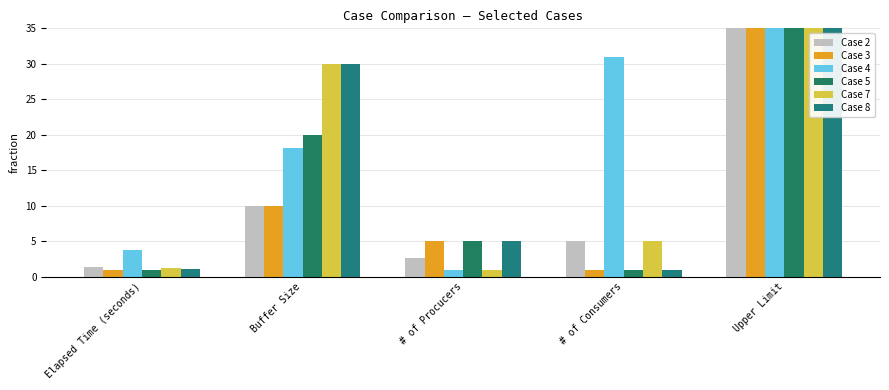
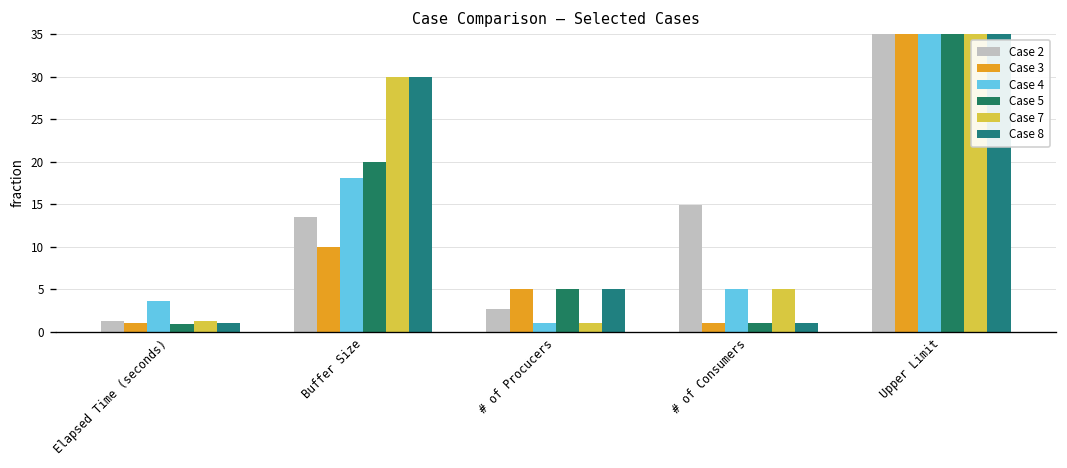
  {
    "Case 2": {
      "Elapsed Time (seconds)": 1,
-     "Buffer Size": 10,
+     "Buffer Size": 14,
      "# of Procucers": 3,
-     "# of Consumers": 5
+     "# of Consumers": 15
    },
    "Case 4": {
      "Elapsed Time (seconds)": 4,
      "Buffer Size": 18,
      "# of Procucers": 1,
-     "# of Consumers": 31
+     "# of Consumers": 5
    }
  }
